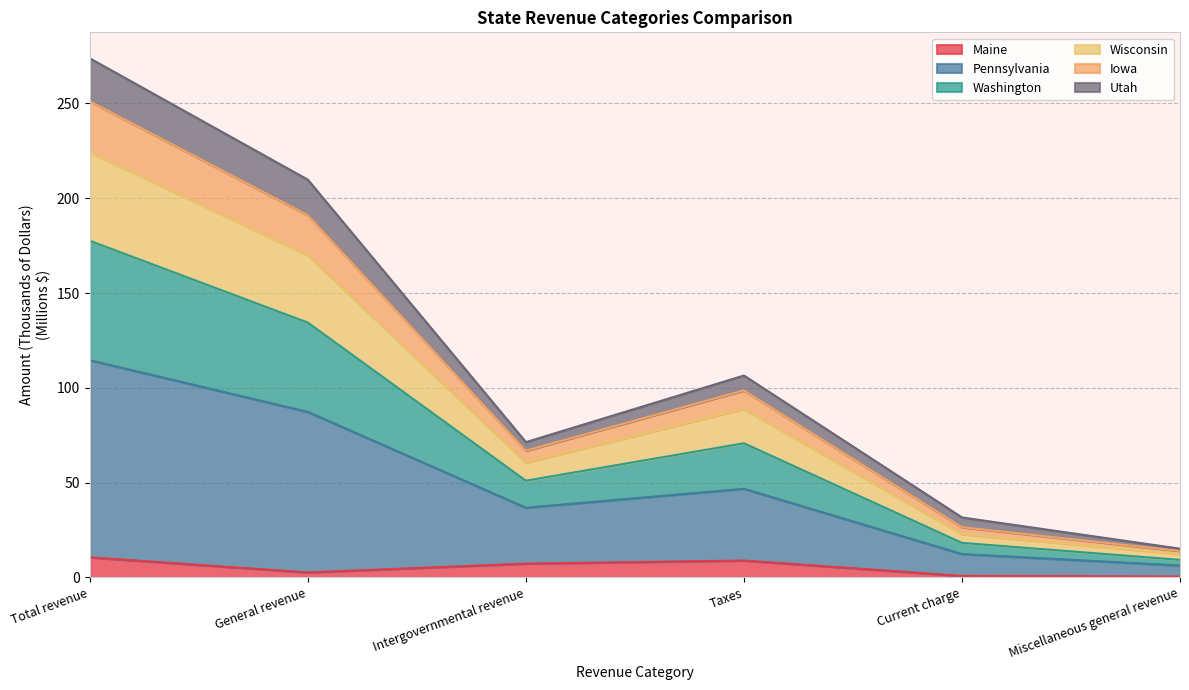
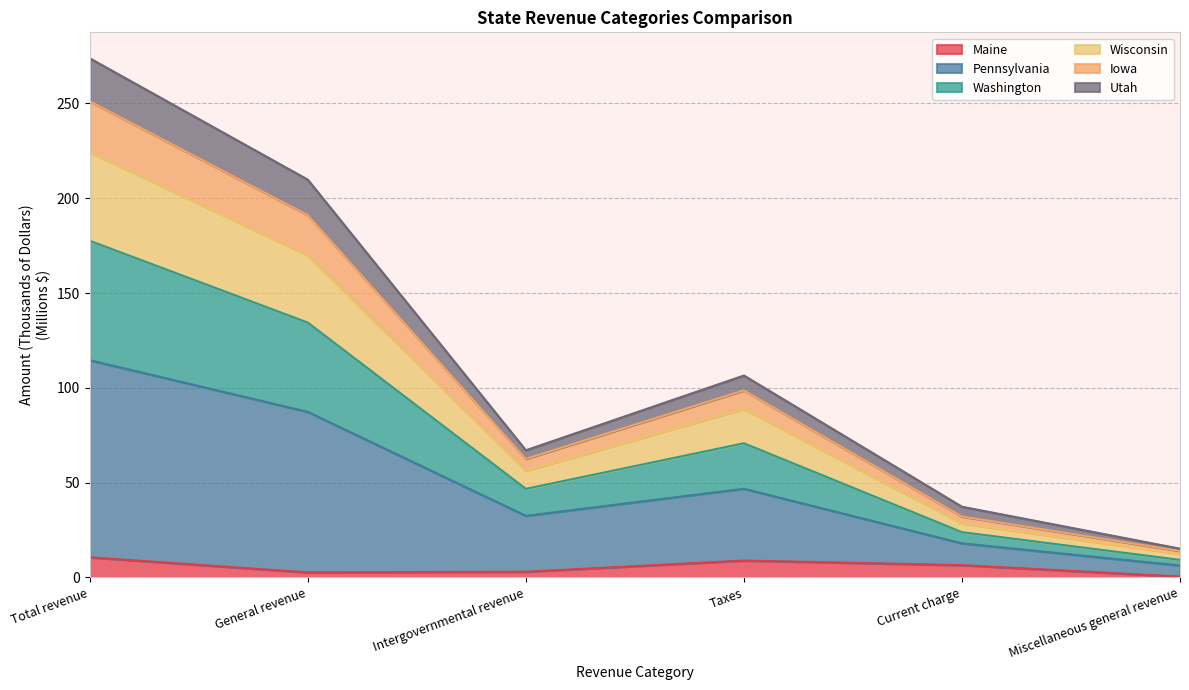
  {
    "Maine": {
      "Total revenue": 11,
      "General revenue": 3,
-     "Intergovernmental revenue": 7,
+     "Intergovernmental revenue": 3,
      "Taxes": 9,
-     "Current charge": 1,
+     "Current charge": 6,
      "Miscellaneous general revenue": 0
    }
  }
